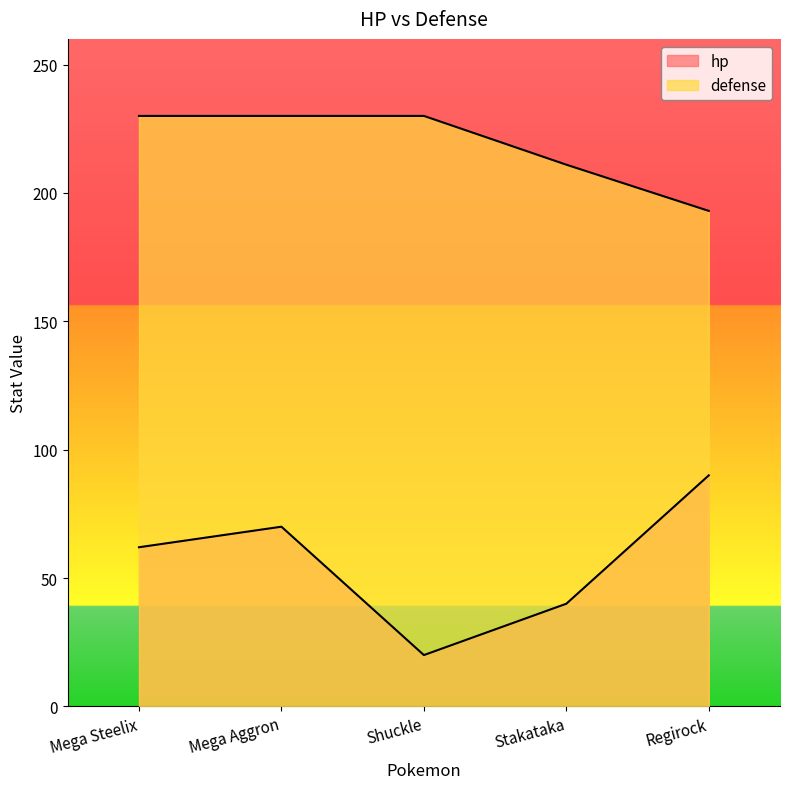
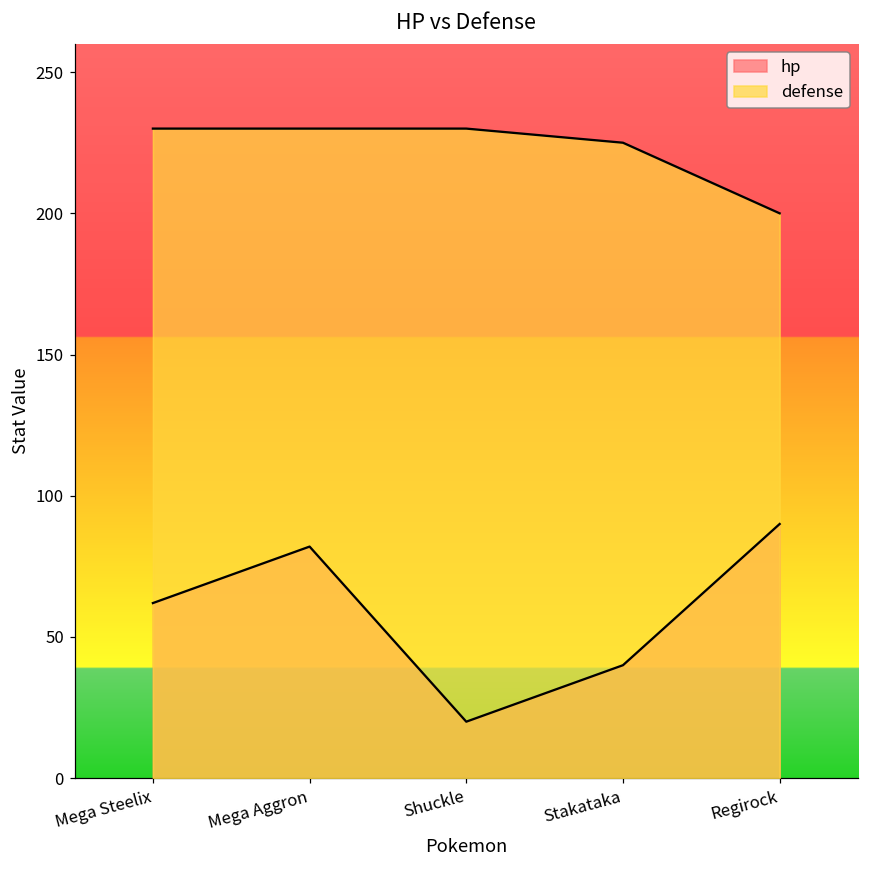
  {
    "hp": {
      "Mega Steelix": 62,
-     "Mega Aggron": 70,
+     "Mega Aggron": 82,
      "Shuckle": 20,
      "Stakataka": 40,
      "Regirock": 90
    },
    "defense": {
      "Mega Steelix": 230,
      "Mega Aggron": 230,
      "Shuckle": 230,
-     "Stakataka": 211,
-     "Regirock": 193
+     "Stakataka": 225,
+     "Regirock": 200
    }
  }
